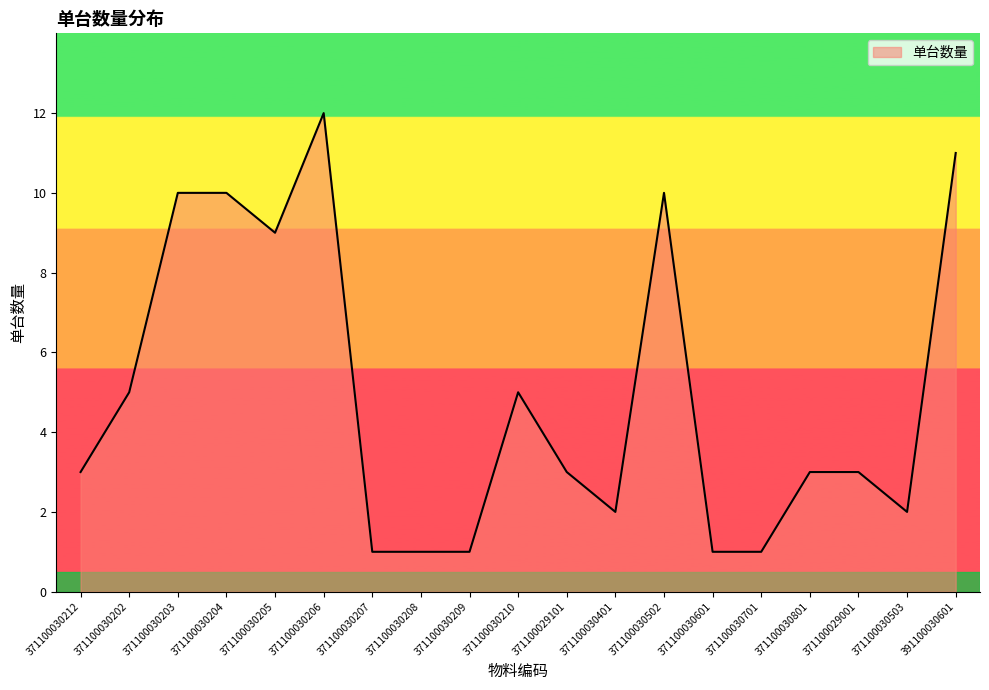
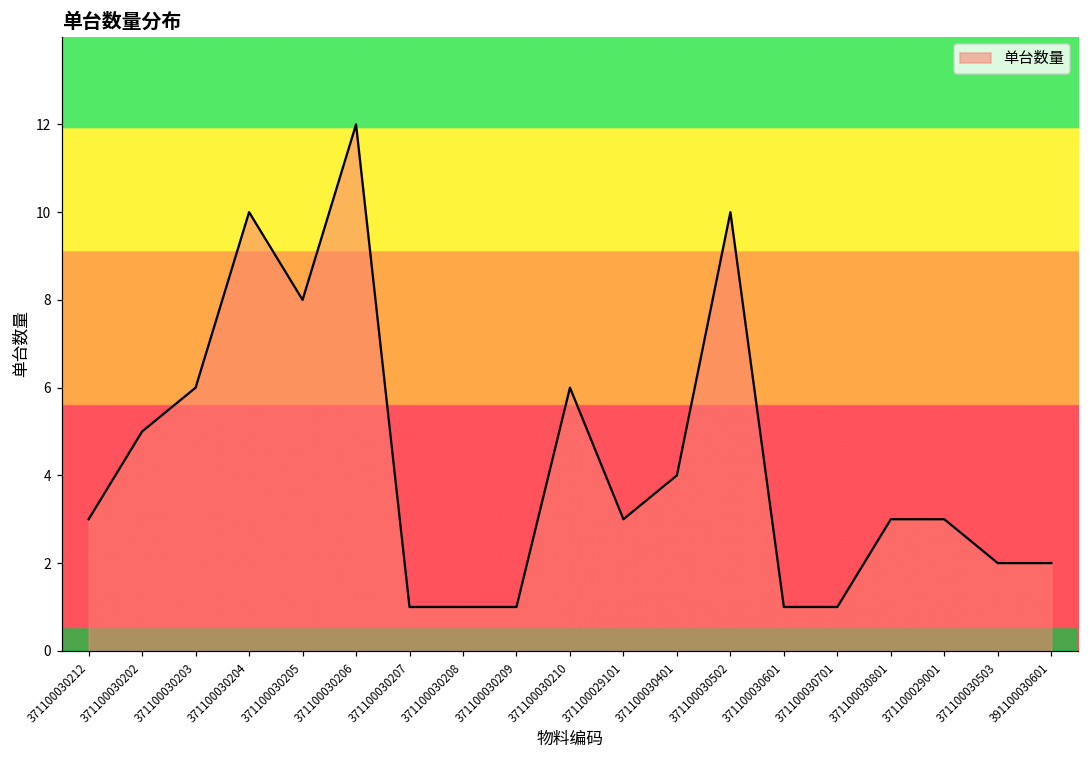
  {
    "371100030212": 3,
    "371100030202": 5,
-   "371100030203": 10,
+   "371100030203": 6,
    "371100030204": 10,
-   "371100030205": 9,
+   "371100030205": 8,
    "371100030206": 12,
    "371100030207": 1,
    "371100030208": 1,
    "371100030209": 1,
-   "371100030210": 5,
+   "371100030210": 6,
    "371100029101": 3,
-   "371100030401": 2,
+   "371100030401": 4,
    "371100030502": 10,
    "371100030601": 1,
    "371100030701": 1,
    "371100030801": 3,
    "371100029001": 3,
    "371100030503": 2,
-   "391100030601": 11
+   "391100030601": 2
  }
